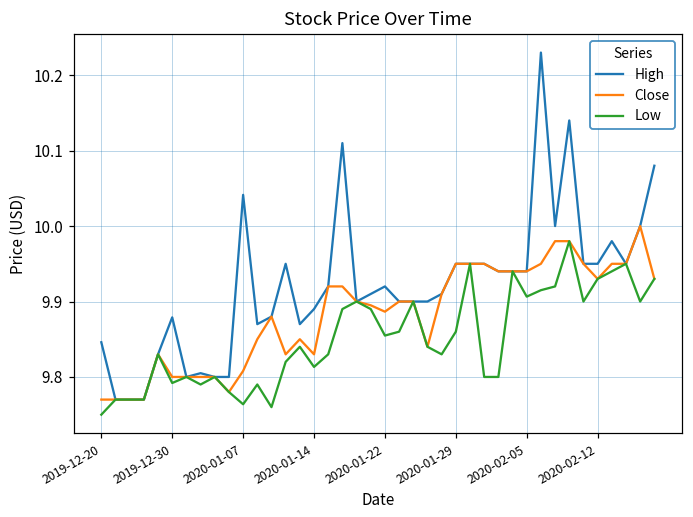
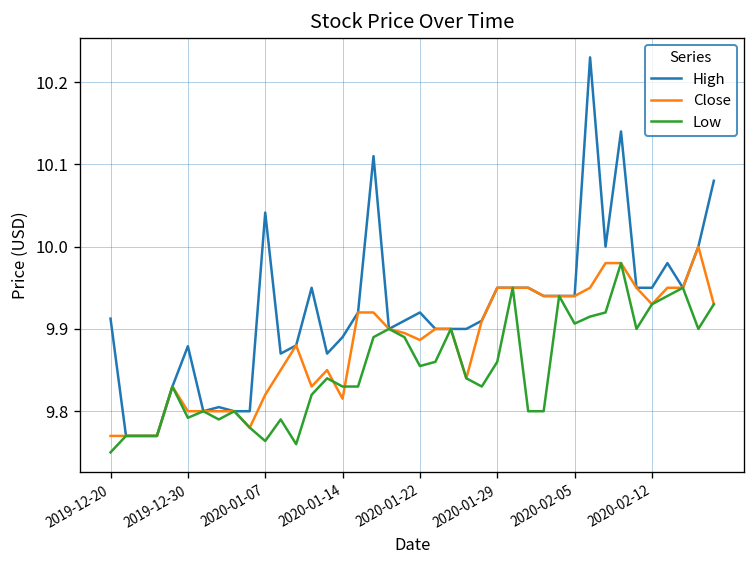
  {
    "High": {
-     "2019-12-20": 9.85,
+     "2019-12-20": 9.91,
      "2019-12-30": 9.88,
      "2020-01-07": 10.04,
      "2020-01-14": 9.89,
      "2020-01-22": 9.92,
      "2020-02-12": 9.95
    },
    "Close": {
      "2019-12-20": 9.77,
      "2019-12-30": 9.80,
-     "2020-01-07": 9.81,
-     "2020-01-14": 9.83,
+     "2020-01-07": 9.82,
+     "2020-01-14": 9.82,
      "2020-01-22": 9.89
    },
    "Low": {
      "2019-12-20": 9.75,
      "2019-12-30": 9.79,
      "2020-01-07": 9.76,
-     "2020-01-14": 9.81,
+     "2020-01-14": 9.83,
      "2020-01-22": 9.85,
      "2020-01-29": 9.86,
      "2020-02-05": 9.91
    }
  }
